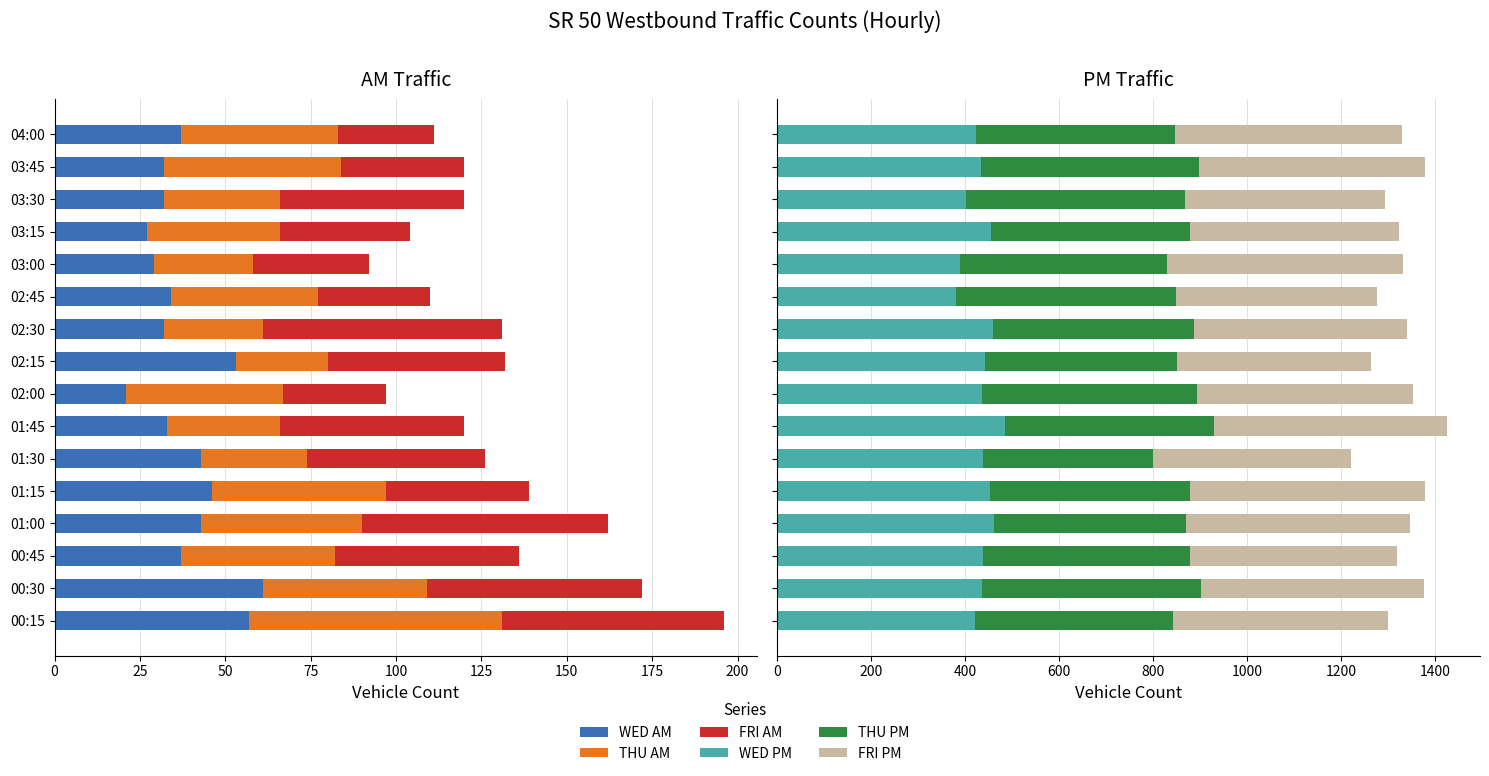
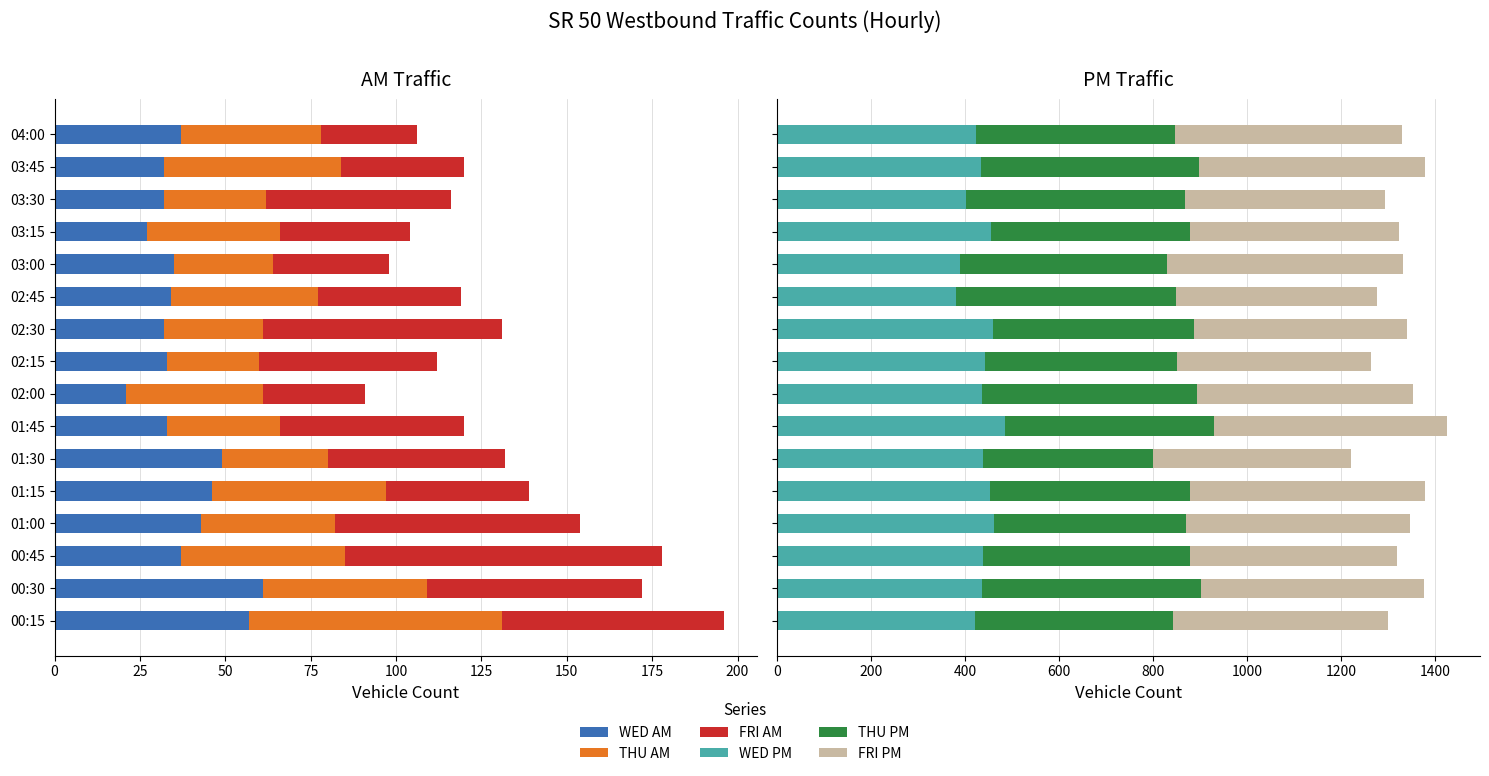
  {
    "AM Traffic": {
      "WED AM": {
        "04:00": 37,
        "03:45": 32,
        "03:30": 32,
        "03:15": 27,
-       "03:00": 29,
+       "03:00": 35,
        "02:45": 34,
        "02:30": 32,
-       "02:15": 53,
+       "02:15": 33,
        "02:00": 21,
        "01:45": 33,
-       "01:30": 43,
+       "01:30": 49,
        "01:15": 46,
        "01:00": 43,
        "00:45": 37,
        "00:30": 61,
        "00:15": 57
      },
      "THU AM": {
-       "04:00": 46,
+       "04:00": 41,
        "03:45": 52,
-       "03:30": 34,
+       "03:30": 30,
        "03:15": 39,
        "03:00": 29,
        "02:45": 43,
        "02:30": 29,
        "02:15": 27,
-       "02:00": 46,
+       "02:00": 40,
        "01:45": 33,
        "01:30": 31,
        "01:15": 51,
-       "01:00": 47,
-       "00:45": 45,
+       "01:00": 39,
+       "00:45": 48,
        "00:30": 48,
        "00:15": 74
      },
      "FRI AM": {
        "04:00": 28,
        "03:45": 36,
        "03:30": 54,
        "03:15": 38,
        "03:00": 34,
-       "02:45": 33,
+       "02:45": 42,
        "02:30": 70,
        "02:15": 52,
        "02:00": 30,
        "01:45": 54,
        "01:30": 52,
        "01:15": 42,
        "01:00": 72,
-       "00:45": 54,
+       "00:45": 93,
        "00:30": 63,
        "00:15": 65
      }
    }
  }
